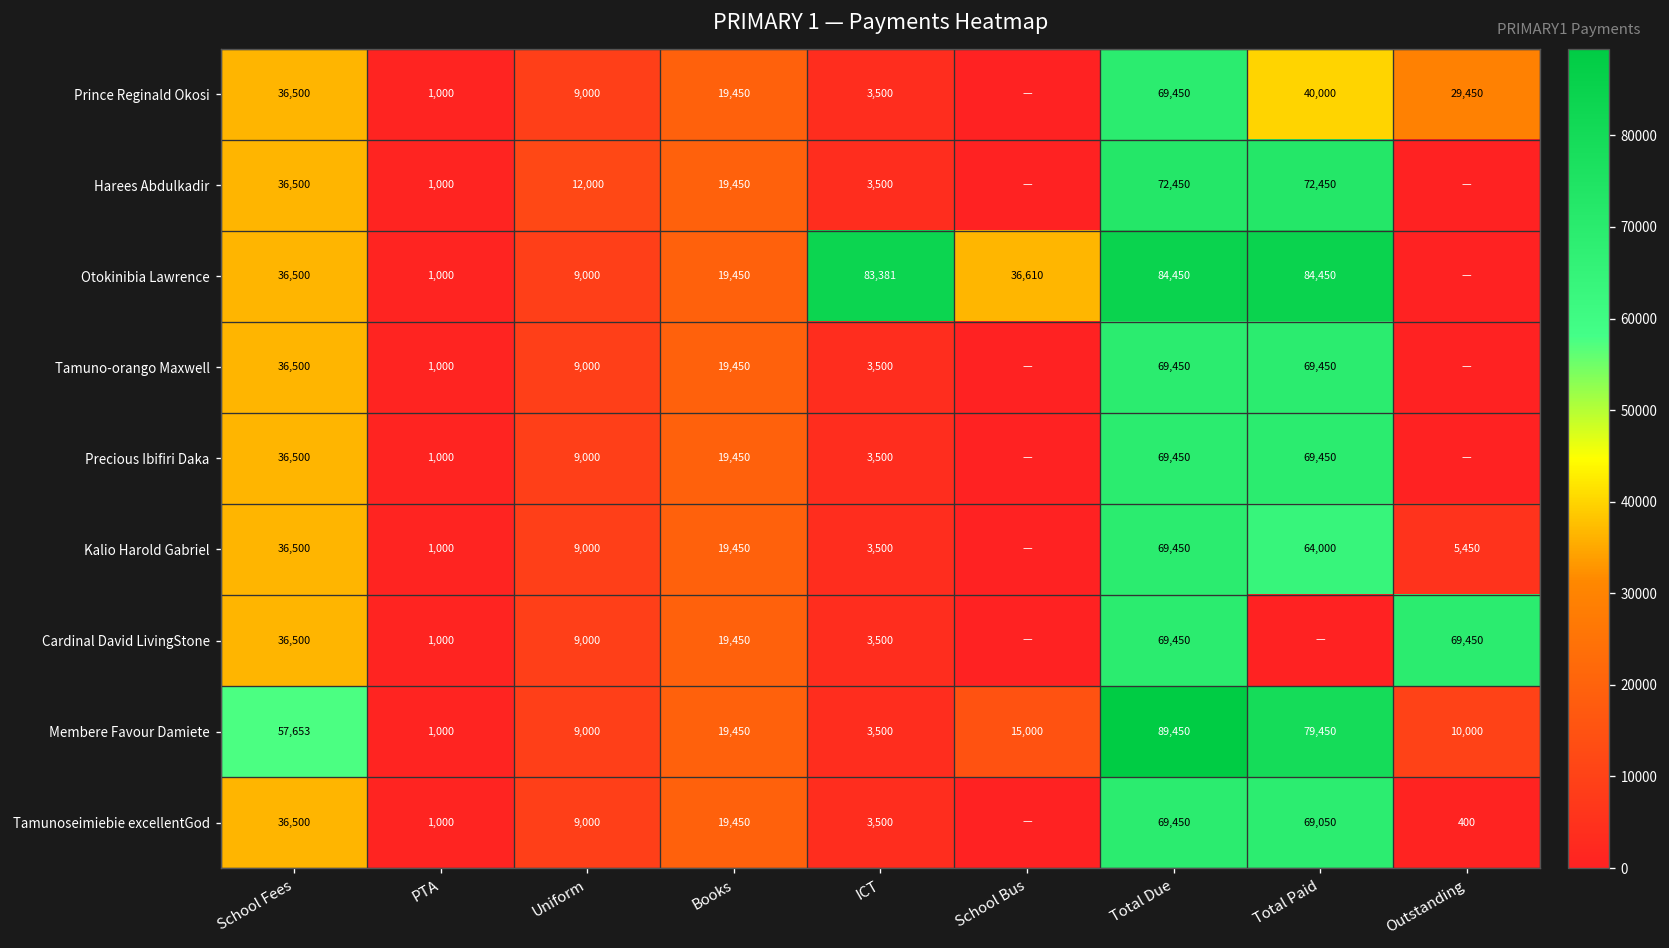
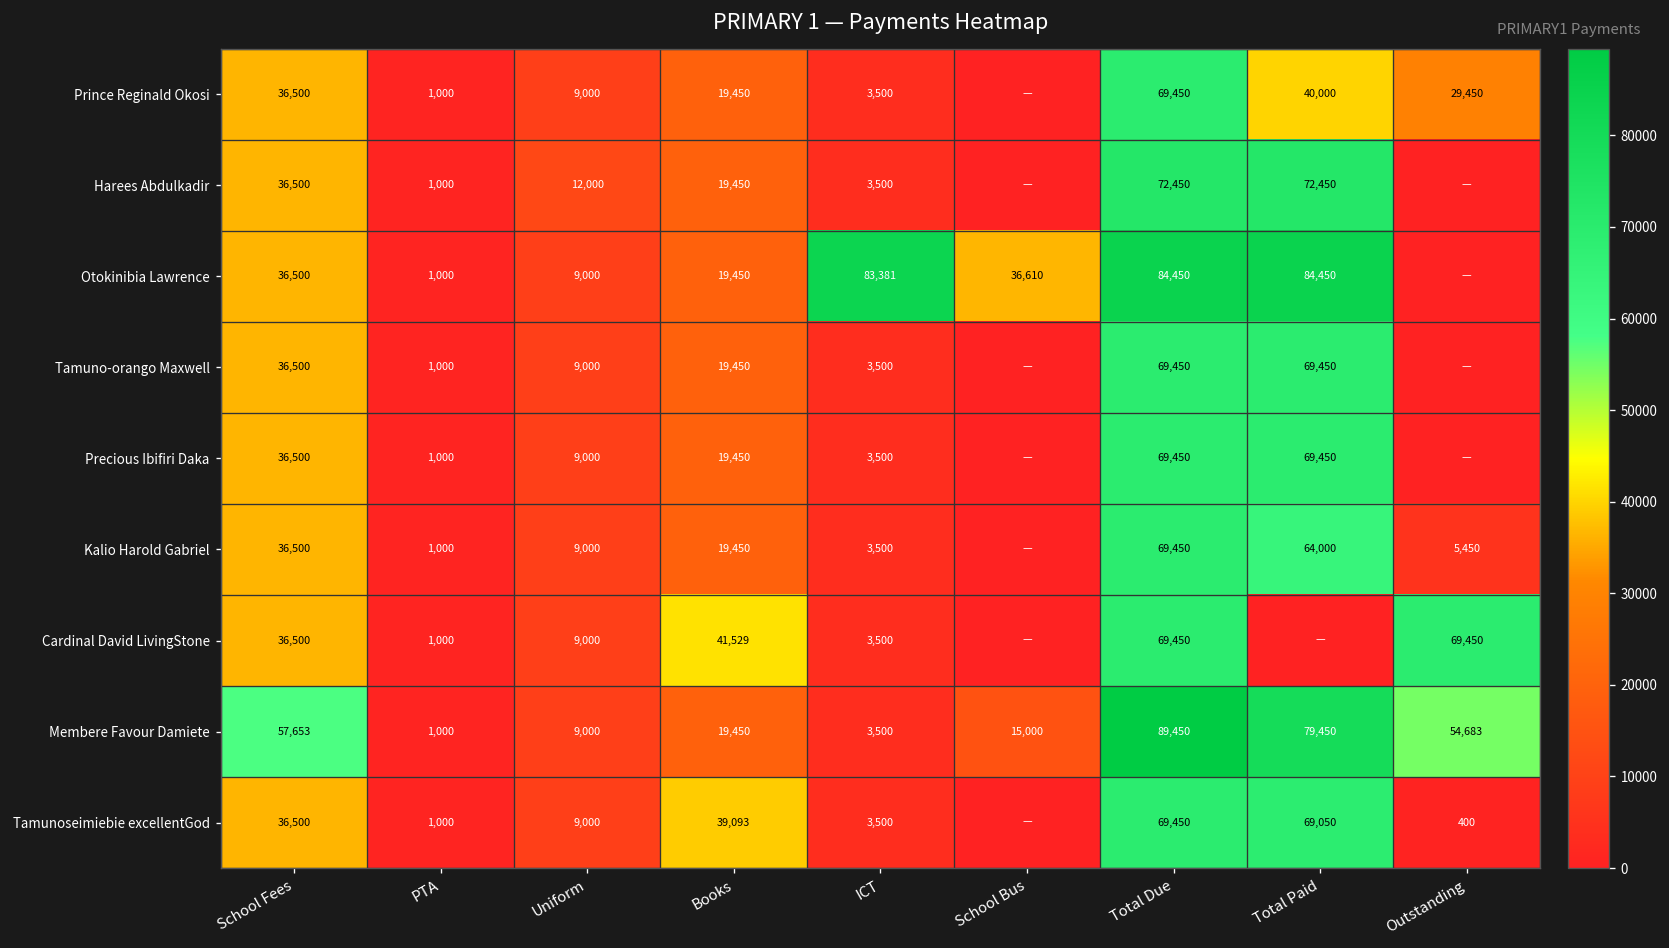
  {
    "Prince Reginald Okosi": {
      "School Fees": "36,500",
      "PTA": "1,000",
      "Uniform": "9,000",
      "Books": "19,450",
      "ICT": "3,500",
      "Total Due": "69,450",
      "Total Paid": "40,000",
      "Outstanding": "29,450"
    },
    "Harees Abdulkadir": {
      "School Fees": "36,500",
      "PTA": "1,000",
      "Uniform": "12,000",
      "Books": "19,450",
      "ICT": "3,500",
      "Total Due": "72,450",
      "Total Paid": "72,450"
    },
    "Otokinibia Lawrence": {
      "School Fees": "36,500",
      "PTA": "1,000",
      "Uniform": "9,000",
      "Books": "19,450",
      "ICT": "83,381",
      "School Bus": "36,610",
      "Total Due": "84,450",
      "Total Paid": "84,450"
    },
    "Tamuno-orango Maxwell": {
      "School Fees": "36,500",
      "PTA": "1,000",
      "Uniform": "9,000",
      "Books": "19,450",
      "ICT": "3,500",
      "Total Due": "69,450",
      "Total Paid": "69,450"
    },
    "Precious Ibifiri Daka": {
      "School Fees": "36,500",
      "PTA": "1,000",
      "Uniform": "9,000",
      "Books": "19,450",
      "ICT": "3,500",
      "Total Due": "69,450",
      "Total Paid": "69,450"
    },
    "Kalio Harold Gabriel": {
      "School Fees": "36,500",
      "PTA": "1,000",
      "Uniform": "9,000",
      "Books": "19,450",
      "ICT": "3,500",
      "Total Due": "69,450",
      "Total Paid": "64,000",
      "Outstanding": "5,450"
    },
    "Cardinal David LivingStone": {
      "School Fees": "36,500",
      "PTA": "1,000",
      "Uniform": "9,000",
-     "Books": "19,450",
+     "Books": "41,529",
      "ICT": "3,500",
      "Total Due": "69,450",
      "Outstanding": "69,450"
    },
    "Membere Favour Damiete": {
      "School Fees": "57,653",
      "PTA": "1,000",
      "Uniform": "9,000",
      "Books": "19,450",
      "ICT": "3,500",
      "School Bus": "15,000",
      "Total Due": "89,450",
      "Total Paid": "79,450",
-     "Outstanding": "10,000"
+     "Outstanding": "54,683"
    },
    "Tamunoseimiebie excellentGod": {
      "School Fees": "36,500",
      "PTA": "1,000",
      "Uniform": "9,000",
-     "Books": "19,450",
+     "Books": "39,093",
      "ICT": "3,500",
      "Total Due": "69,450",
      "Total Paid": "69,050",
      "Outstanding": "400"
    }
  }
